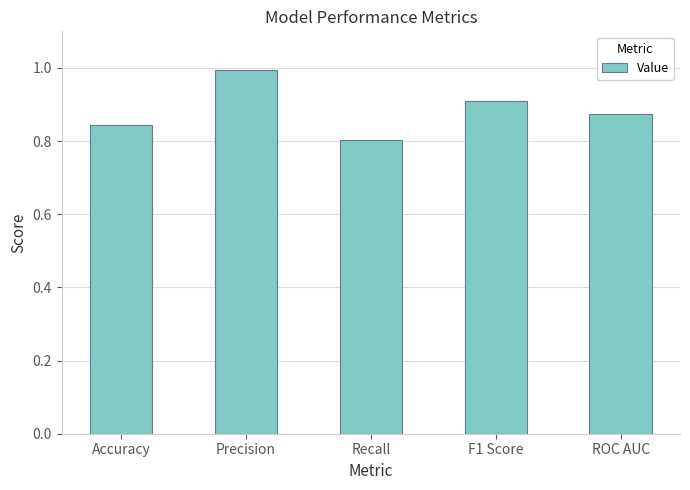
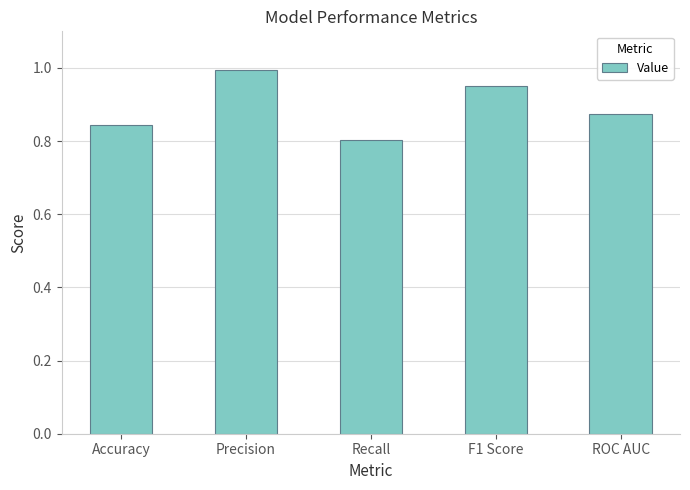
  {
    "Accuracy": 0.84,
    "Precision": 0.99,
    "Recall": 0.80,
-   "F1 Score": 0.91,
+   "F1 Score": 0.95,
    "ROC AUC": 0.88
  }
